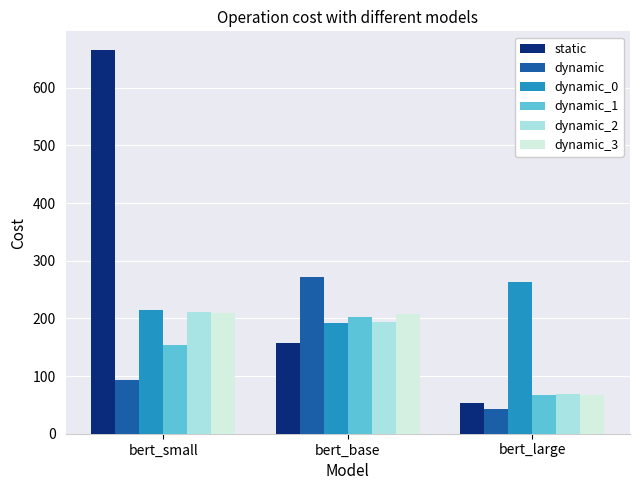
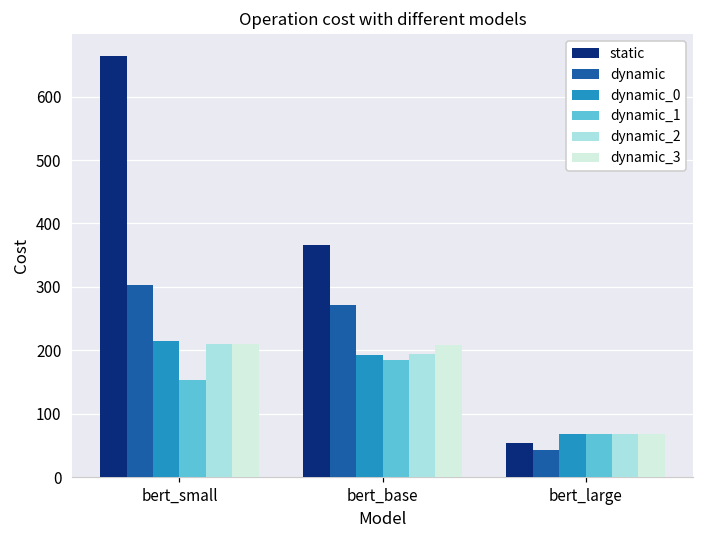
  {
    "static": {
      "bert_small": 660,
-     "bert_base": 160,
+     "bert_base": 370,
      "bert_large": 50
    },
    "dynamic": {
-     "bert_small": 90,
+     "bert_small": 300,
      "bert_base": 270,
      "bert_large": 40
    },
    "dynamic_0": {
      "bert_small": 210,
      "bert_base": 190,
-     "bert_large": 260
+     "bert_large": 70
    },
    "dynamic_1": {
      "bert_small": 150,
-     "bert_base": 200,
+     "bert_base": 180,
      "bert_large": 70
    }
  }
